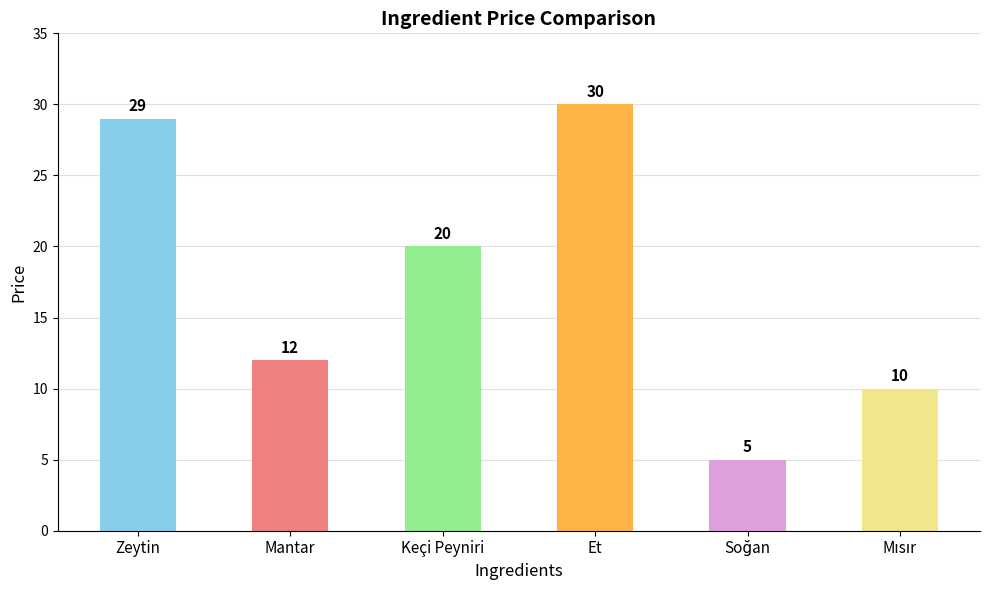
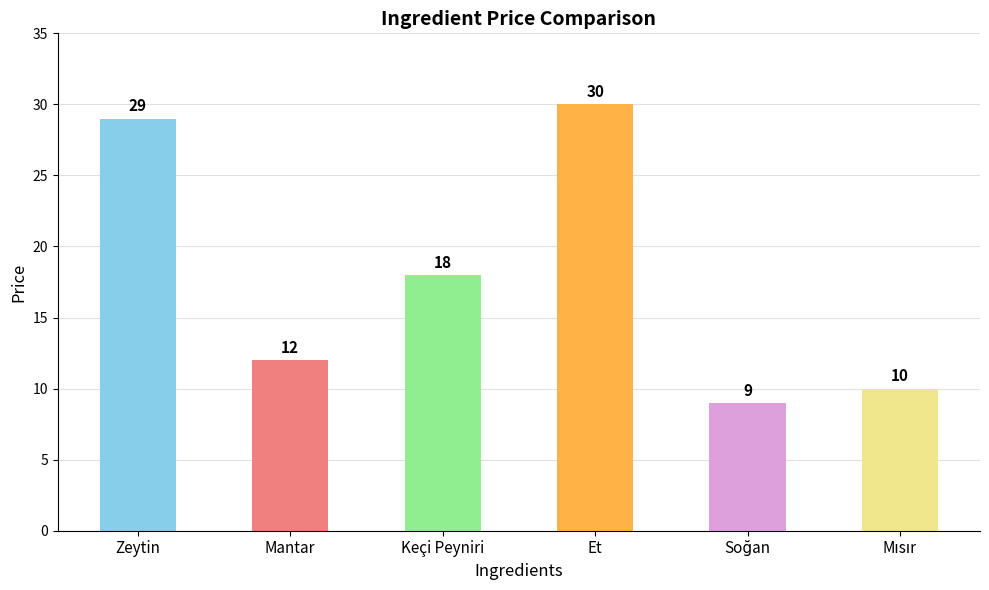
  {
    "Zeytin": 29,
    "Mantar": 12,
-   "Keçi Peyniri": 20,
+   "Keçi Peyniri": 18,
    "Et": 30,
-   "Soğan": 5,
+   "Soğan": 9,
    "Mısır": 10
  }
